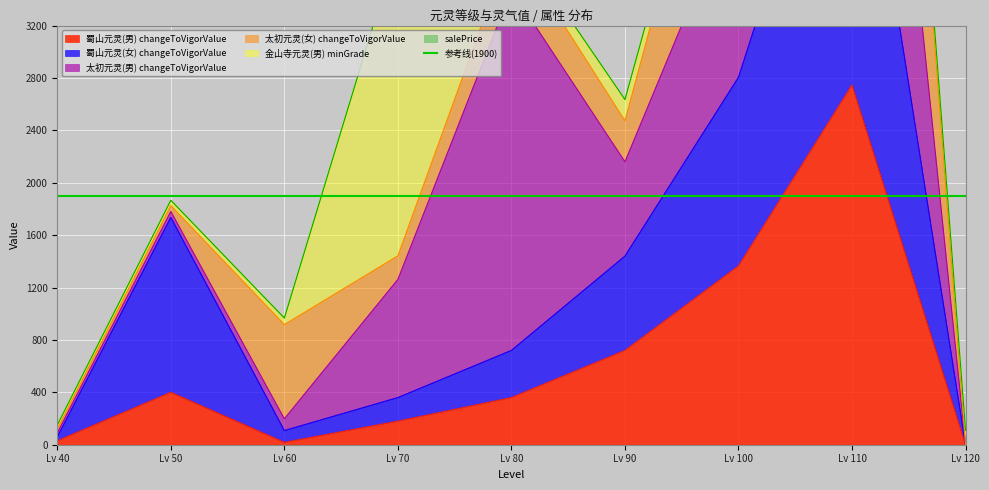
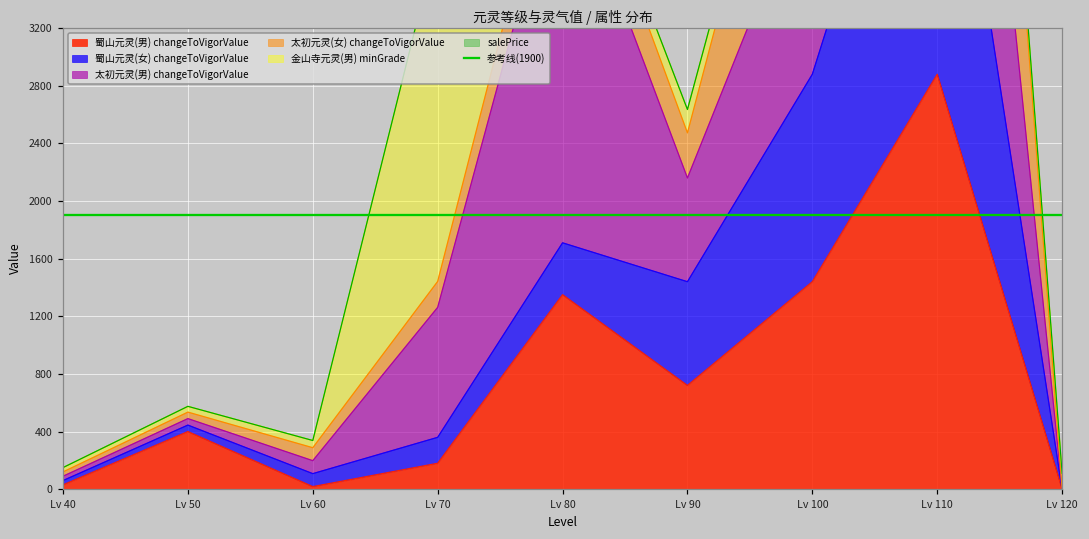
  {
    "蜀山元灵(男) changeToVigorValue": {
      "Lv 40": 30,
      "Lv 50": 400,
      "Lv 60": 20,
      "Lv 70": 180,
-     "Lv 80": 360,
+     "Lv 80": 1350,
      "Lv 90": 720,
-     "Lv 100": 1370,
-     "Lv 110": 2750
+     "Lv 100": 1440,
+     "Lv 110": 2880
    },
    "蜀山元灵(女) changeToVigorValue": {
      "Lv 40": 30,
-     "Lv 50": 1340,
+     "Lv 50": 50,
      "Lv 60": 90,
      "Lv 70": 180,
      "Lv 80": 360,
      "Lv 90": 720,
      "Lv 100": 1440
    },
    "太初元灵(男) changeToVigorValue": {
      "Lv 40": 30,
      "Lv 50": 50,
      "Lv 60": 90,
      "Lv 70": 900,
      "Lv 90": 720
    },
    "太初元灵(女) changeToVigorValue": {
      "Lv 40": 30,
      "Lv 50": 50,
-     "Lv 60": 720,
+     "Lv 60": 90,
      "Lv 70": 180,
      "Lv 90": 310
    }
  }
